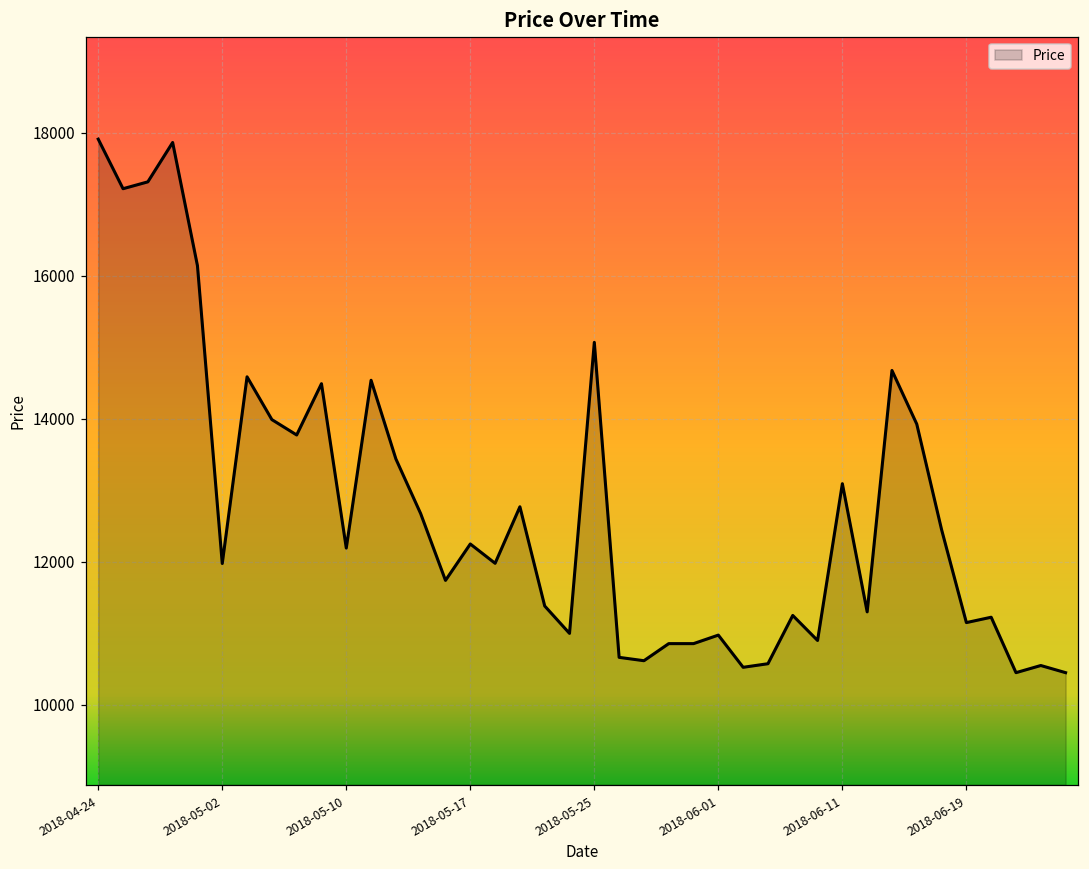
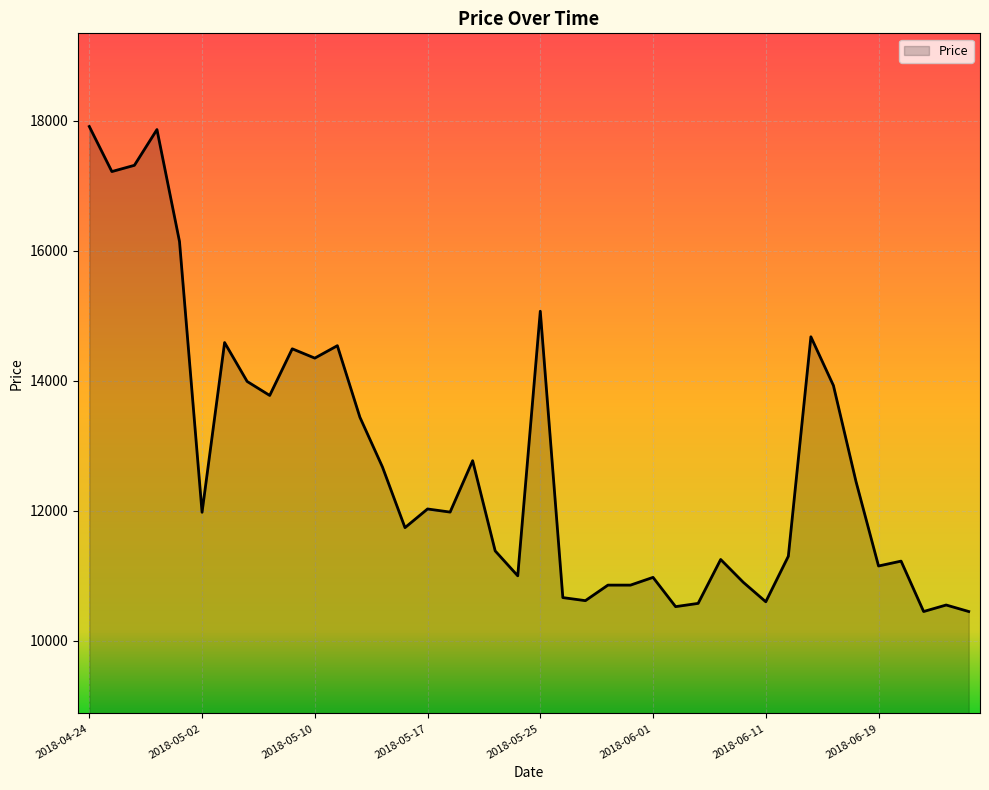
  {
    "2018-04-24": 17900,
    "2018-05-02": 12000,
-   "2018-05-10": 12200,
-   "2018-05-17": 12200,
+   "2018-05-10": 14300,
+   "2018-05-17": 12000,
    "2018-05-25": 15100,
    "2018-06-01": 11000,
-   "2018-06-11": 13100,
+   "2018-06-11": 10600,
    "2018-06-19": 11200
  }
